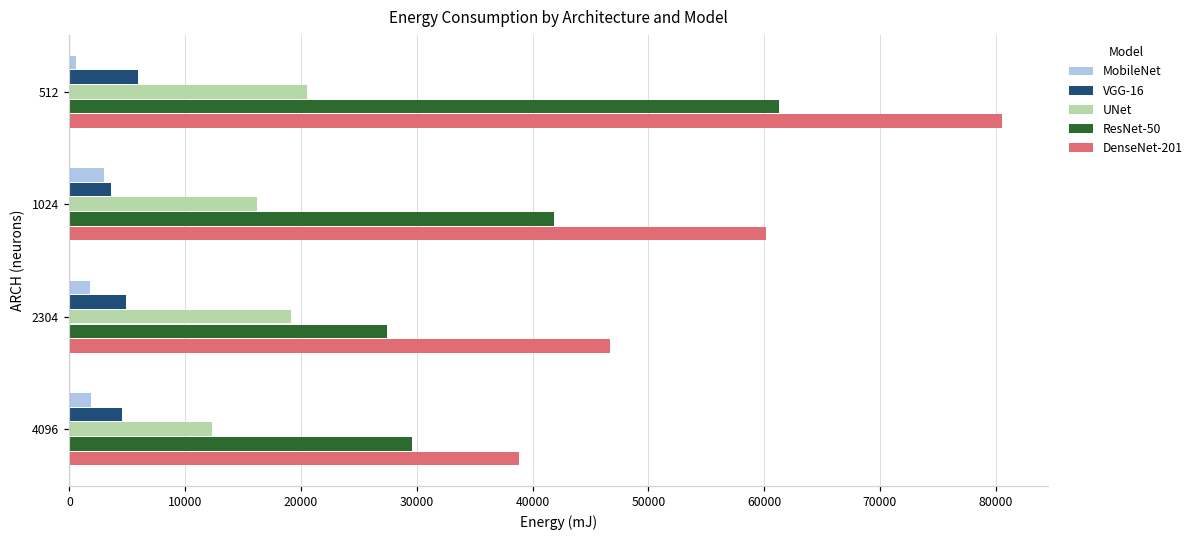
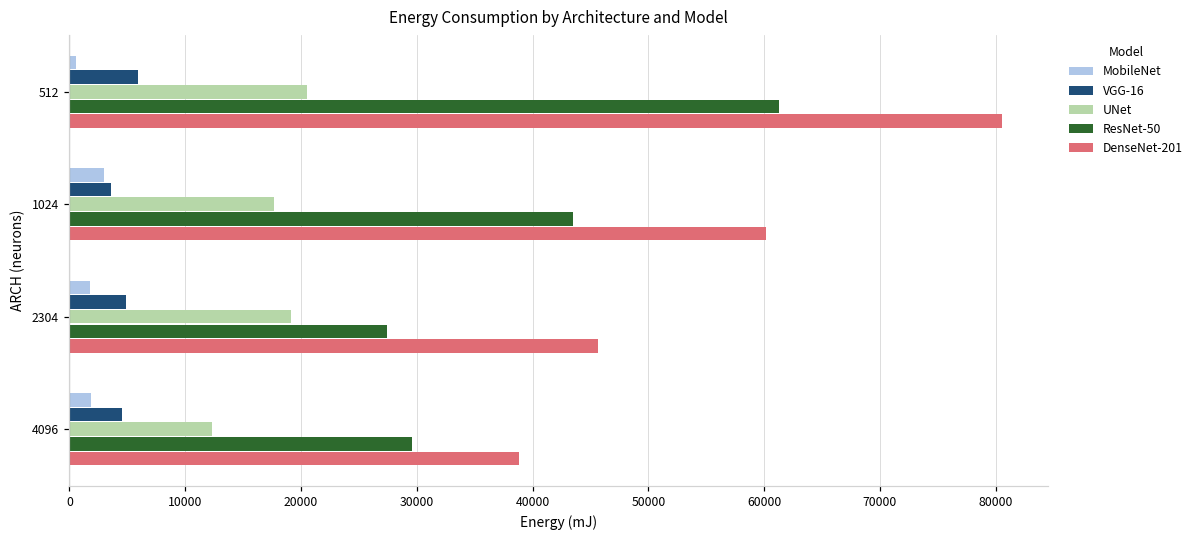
  {
    "MobileNet": {
      "512": 500,
      "1024": 3000,
      "2304": 1800,
      "4096": 1900
    },
    "VGG-16": {
      "512": 5900,
      "1024": 3600,
      "2304": 4900,
      "4096": 4500
    },
    "UNet": {
      "512": 20500,
-     "1024": 16200,
+     "1024": 17600,
      "2304": 19100,
      "4096": 12300
    },
    "ResNet-50": {
      "512": 61300,
-     "1024": 41900,
+     "1024": 43500,
      "2304": 27400,
      "4096": 29600
    },
    "DenseNet-201": {
      "512": 80500,
      "1024": 60200,
-     "2304": 46700,
+     "2304": 45600,
      "4096": 38800
    }
  }
